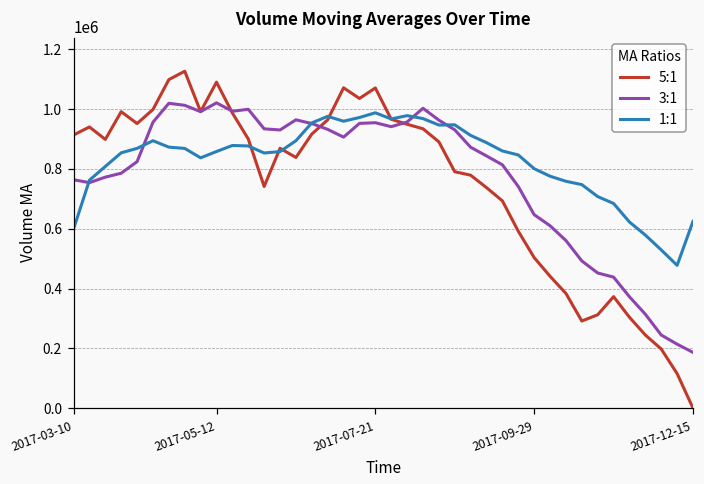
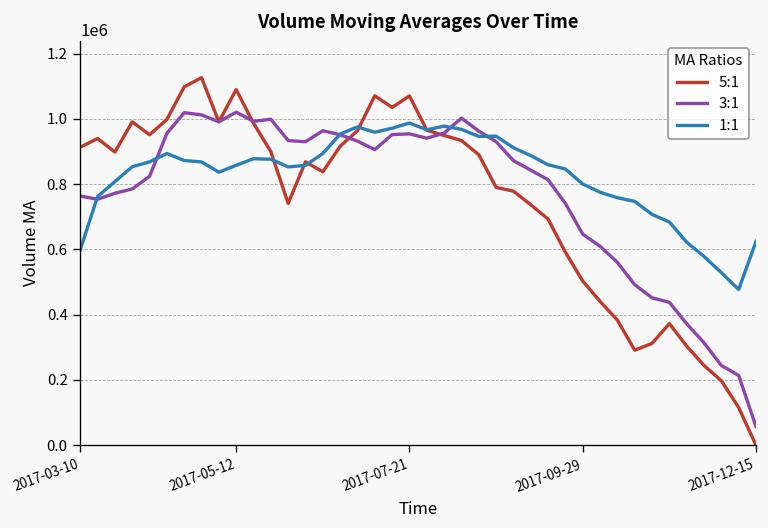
  {
    "5:1": {
      "2017-03-10": 910000,
      "2017-12-15": 0
    },
    "3:1": {
      "2017-03-10": 760000,
-     "2017-12-15": 190000
+     "2017-12-15": 60000
    },
    "1:1": {
      "2017-03-10": 600000,
      "2017-12-15": 620000
    }
  }
